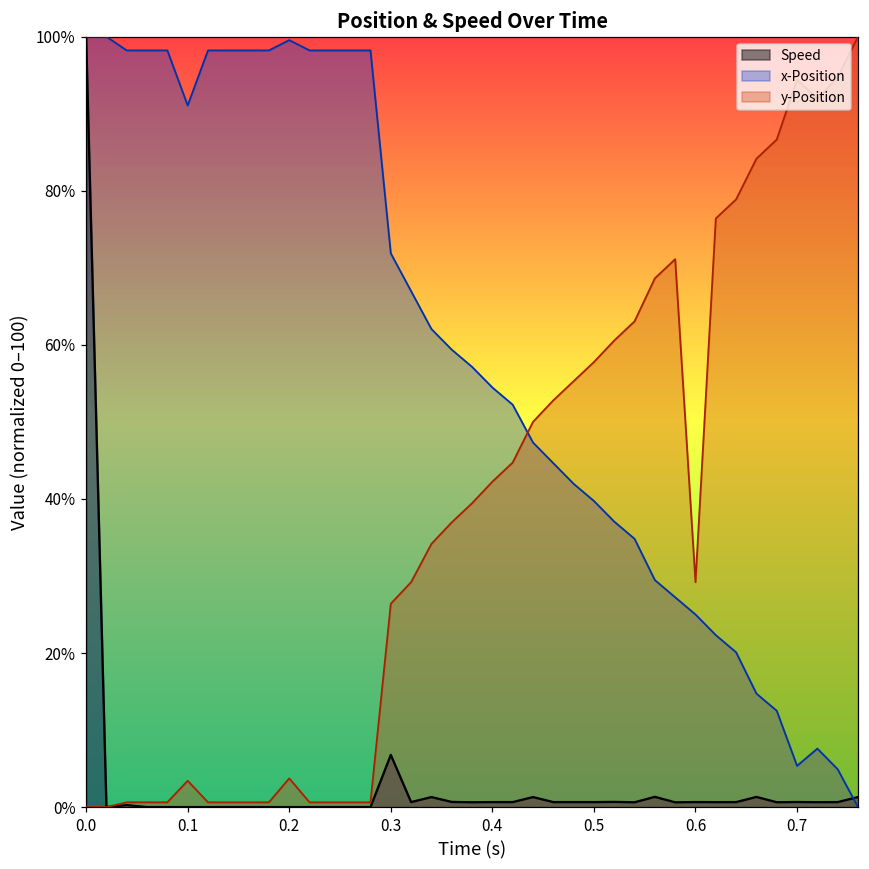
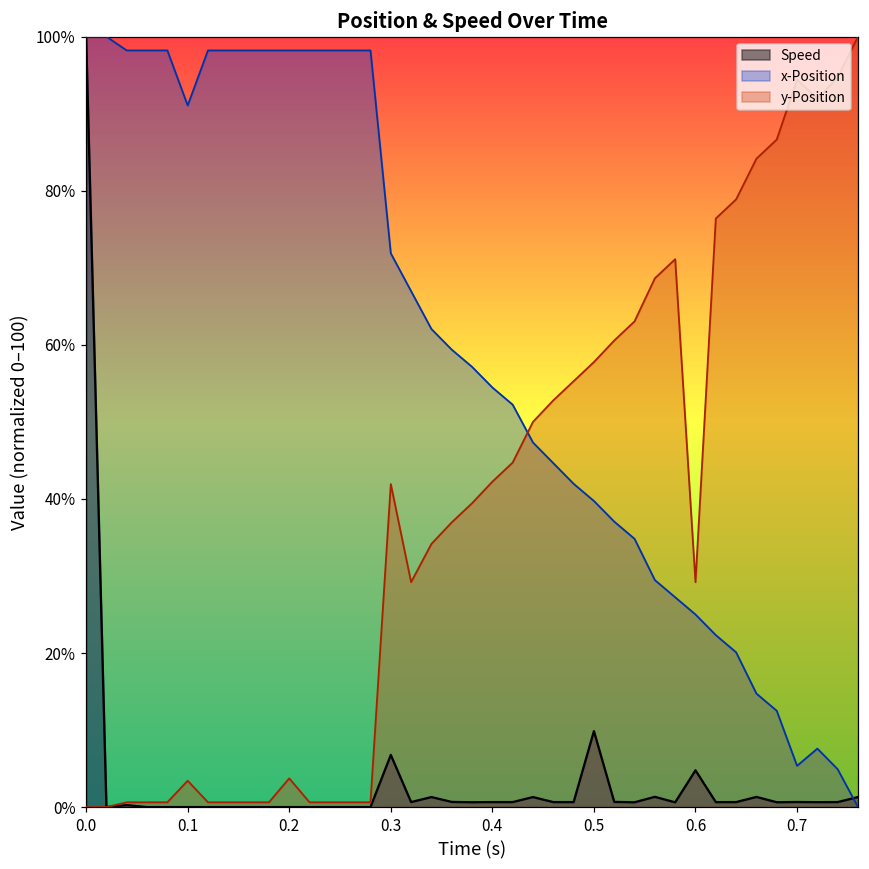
  {
    "Speed": {
      "0.1": "0%",
      "0.2": "0%",
      "0.3": "7%",
      "0.4": "1%",
-     "0.5": "1%",
-     "0.6": "1%",
+     "0.5": "10%",
+     "0.6": "5%",
      "0.7": "1%"
    },
    "x-Position": {
      "0.1": "91%",
-     "0.2": "100%",
+     "0.2": "98%",
      "0.3": "72%",
      "0.4": "54%",
      "0.5": "40%",
      "0.6": "25%",
      "0.7": "5%"
    },
    "y-Position": {
      "0.0": "0%",
      "0.1": "3%",
      "0.2": "4%",
-     "0.3": "26%",
+     "0.3": "42%",
      "0.4": "42%",
      "0.5": "58%",
      "0.6": "29%"
    }
  }
